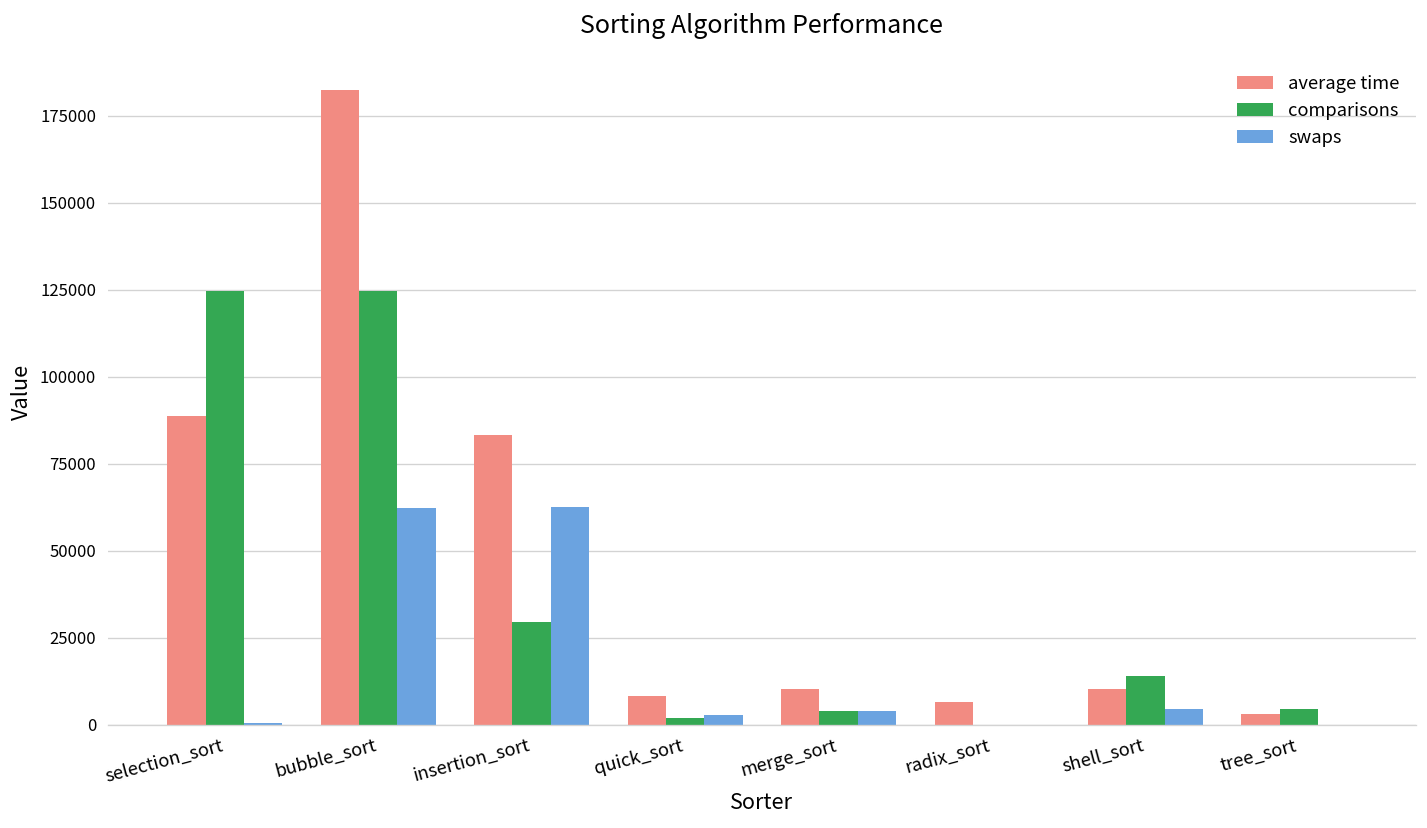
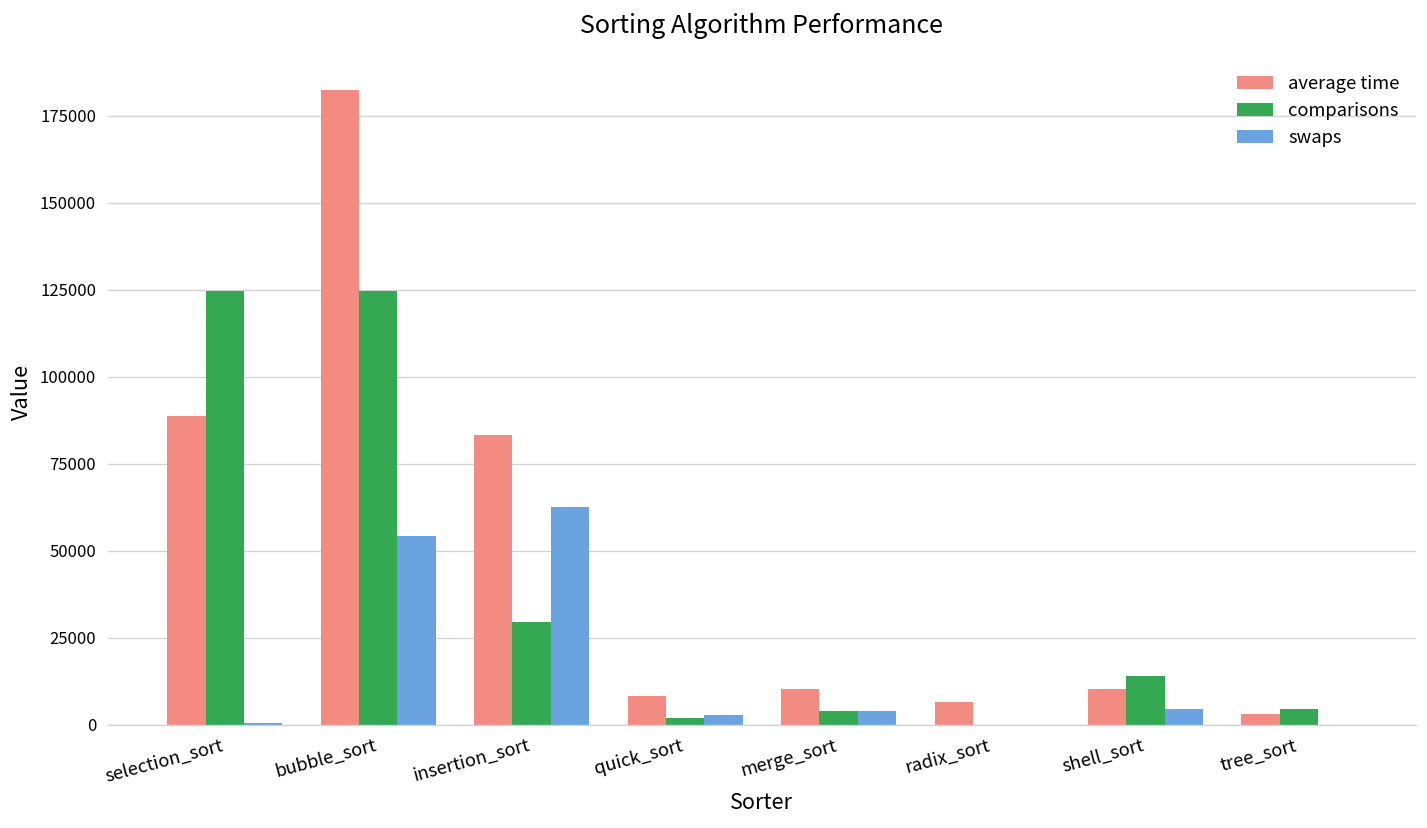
  {
    "average time": {
      "selection_sort": 89000,
      "bubble_sort": 182000,
      "insertion_sort": 83000,
      "quick_sort": 8000,
      "merge_sort": 10000,
      "radix_sort": 7000,
      "shell_sort": 10000,
      "tree_sort": 3000
    },
    "comparisons": {
      "selection_sort": 125000,
      "bubble_sort": 125000,
      "insertion_sort": 30000,
      "quick_sort": 2000,
      "merge_sort": 4000,
      "radix_sort": 0,
      "shell_sort": 14000,
      "tree_sort": 4000
    },
    "swaps": {
-     "bubble_sort": 62000,
+     "bubble_sort": 54000,
      "insertion_sort": 63000,
      "quick_sort": 3000,
      "merge_sort": 4000,
      "radix_sort": 0,
      "shell_sort": 5000,
      "tree_sort": 0
    }
  }
